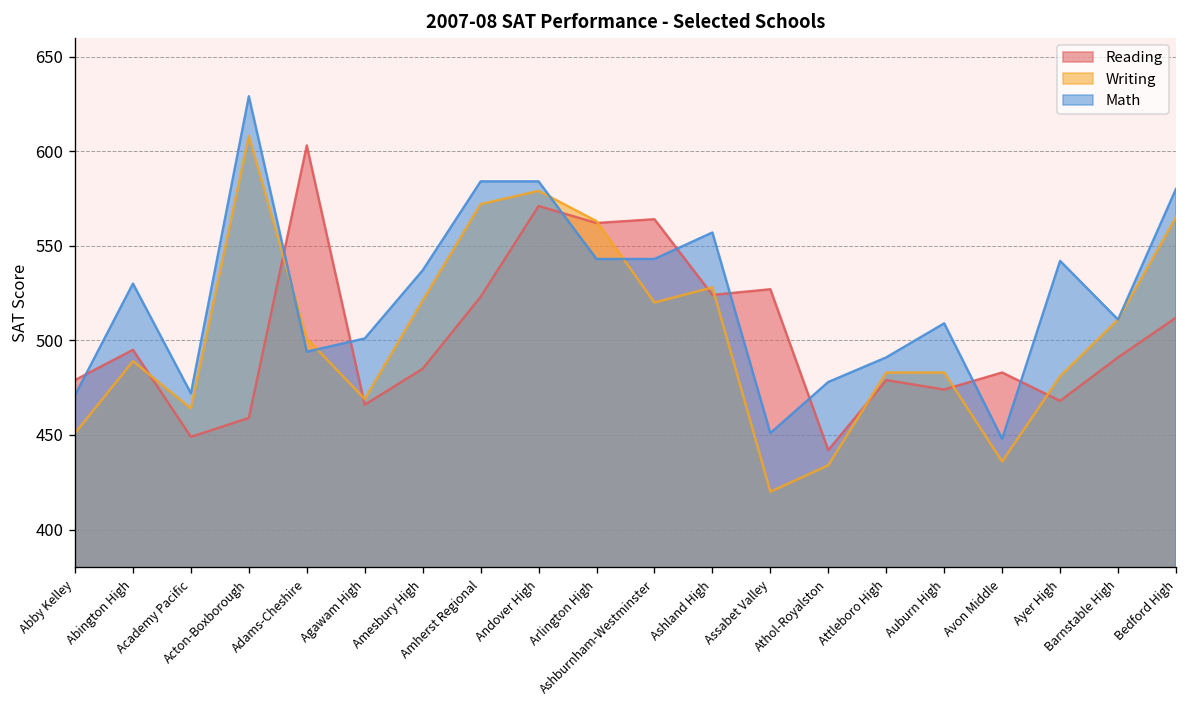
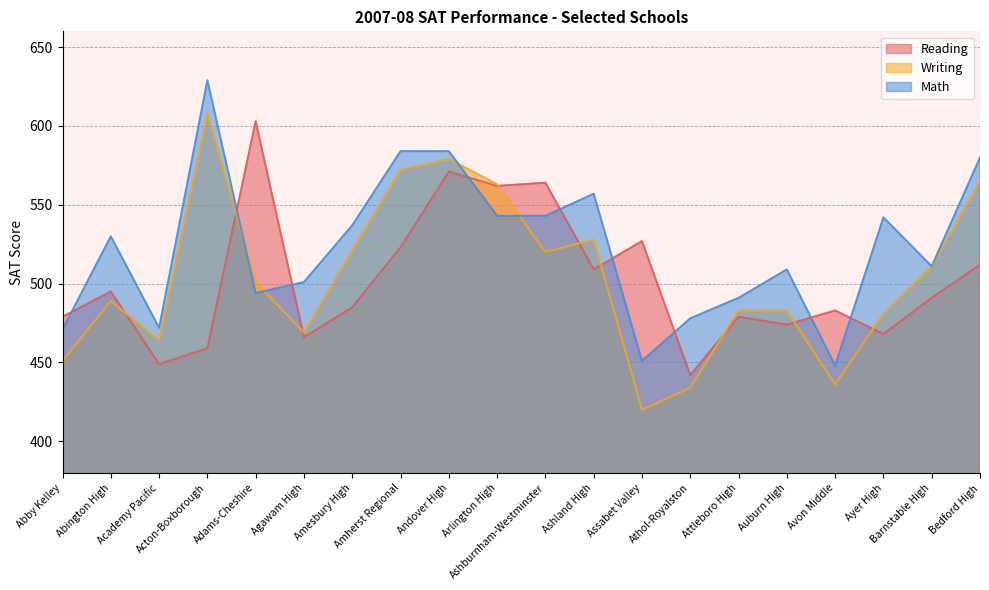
  {
    "Reading": {
      "Abby Kelley": 479,
      "Abington High": 495,
      "Academy Pacific": 449,
      "Acton-Boxborough": 459,
      "Adams-Cheshire": 603,
      "Agawam High": 466,
      "Amesbury High": 485,
      "Amherst Regional": 523,
      "Andover High": 571,
      "Ashburnham-Westminster": 564,
-     "Ashland High": 524,
+     "Ashland High": 509,
      "Assabet Valley": 527,
      "Athol-Royalston": 442,
      "Attleboro High": 479,
      "Auburn High": 474,
      "Avon Middle": 483,
      "Ayer High": 468,
      "Barnstable High": 491,
      "Bedford High": 512
    },
    "Writing": {
      "Abby Kelley": 451,
      "Abington High": 489,
      "Academy Pacific": 464,
      "Acton-Boxborough": 608,
      "Adams-Cheshire": 501,
      "Agawam High": 469,
      "Amesbury High": 521,
      "Amherst Regional": 572,
      "Andover High": 579,
      "Ashburnham-Westminster": 520,
      "Ashland High": 528,
      "Assabet Valley": 420,
      "Athol-Royalston": 434,
      "Attleboro High": 483,
      "Auburn High": 483,
      "Avon Middle": 436,
      "Ayer High": 481,
      "Bedford High": 565
    },
    "Math": {
      "Abby Kelley": 471,
      "Abington High": 530,
      "Academy Pacific": 472,
      "Acton-Boxborough": 629,
      "Adams-Cheshire": 494,
      "Agawam High": 501,
      "Amesbury High": 537,
      "Amherst Regional": 584,
      "Andover High": 584,
      "Arlington High": 543,
      "Ashburnham-Westminster": 543,
      "Ashland High": 557,
      "Assabet Valley": 451,
      "Athol-Royalston": 478,
      "Attleboro High": 491,
      "Auburn High": 509,
      "Avon Middle": 448,
      "Ayer High": 542,
      "Bedford High": 580
    }
  }
